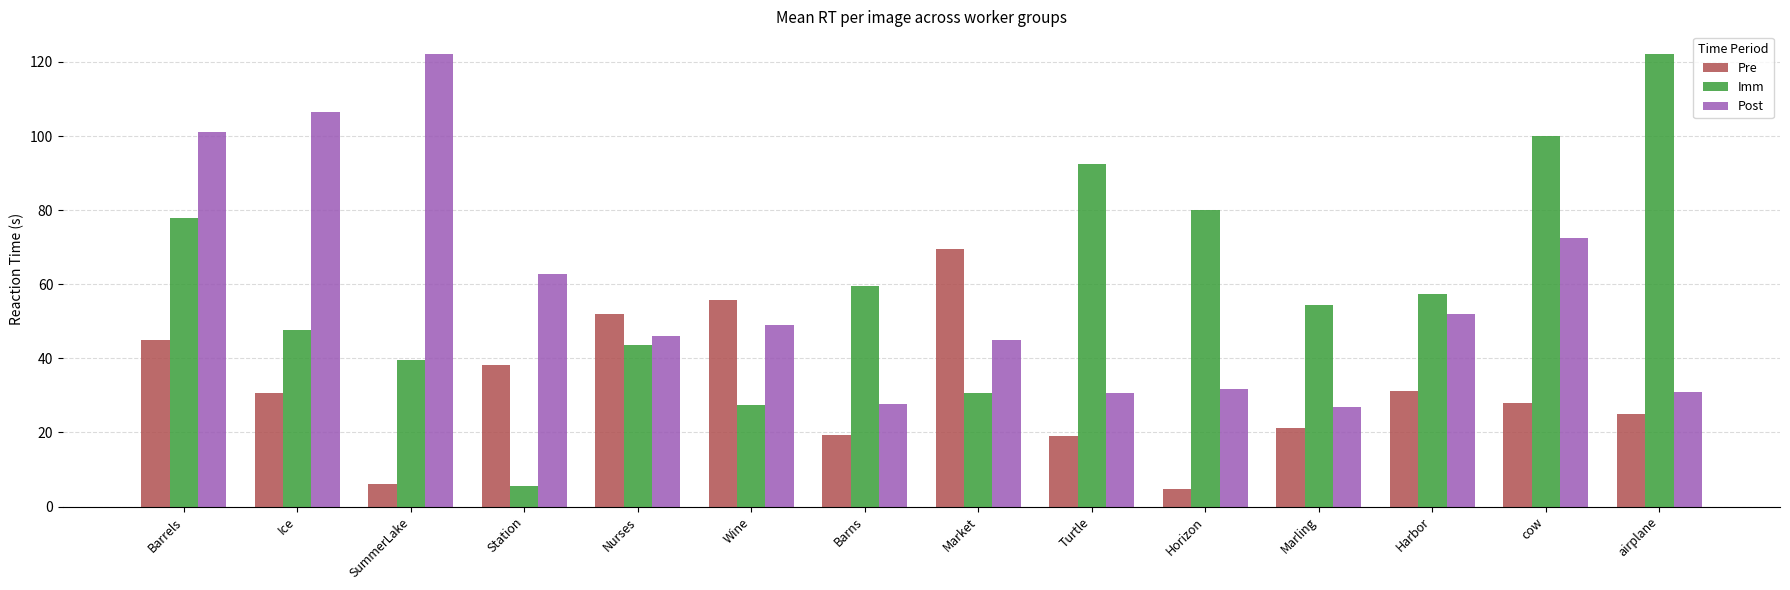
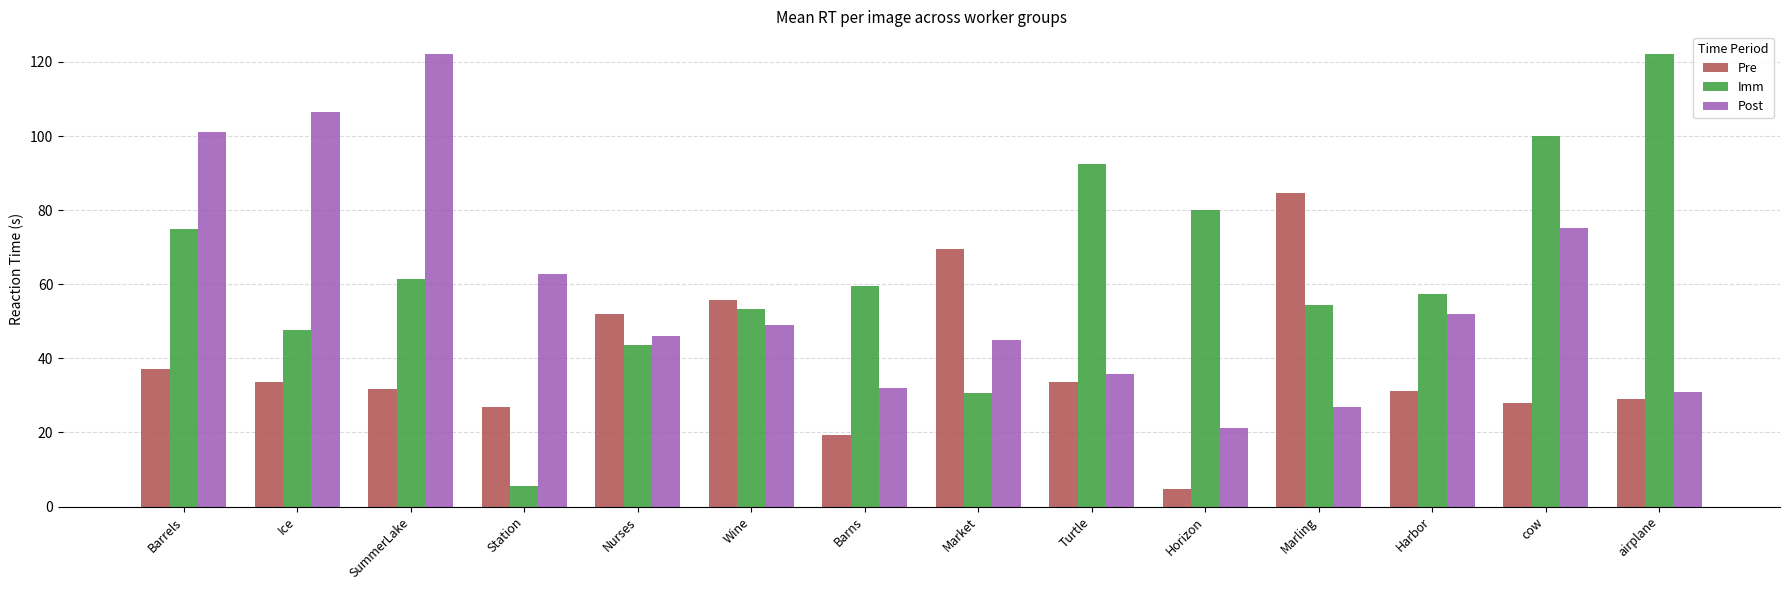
  {
    "Pre": {
-     "Barrels": 45,
-     "Ice": 31,
-     "SummerLake": 6,
-     "Station": 38,
+     "Barrels": 37,
+     "Ice": 34,
+     "SummerLake": 32,
+     "Station": 27,
      "Nurses": 52,
      "Wine": 56,
      "Barns": 19,
      "Market": 70,
-     "Turtle": 19,
+     "Turtle": 34,
      "Horizon": 5,
-     "Marling": 21,
+     "Marling": 85,
      "Harbor": 31,
      "cow": 28,
-     "airplane": 25
+     "airplane": 29
    },
    "Imm": {
-     "Barrels": 78,
+     "Barrels": 75,
      "Ice": 48,
-     "SummerLake": 40,
+     "SummerLake": 61,
      "Station": 6,
      "Nurses": 44,
-     "Wine": 27,
+     "Wine": 53,
      "Barns": 59,
      "Market": 31,
      "Turtle": 93,
      "Horizon": 80,
      "Marling": 54,
      "Harbor": 57,
      "cow": 100,
      "airplane": 122
    },
    "Post": {
      "Barrels": 101,
      "Ice": 106,
      "SummerLake": 122,
      "Station": 63,
      "Nurses": 46,
      "Wine": 49,
-     "Barns": 28,
+     "Barns": 32,
      "Market": 45,
-     "Turtle": 31,
-     "Horizon": 32,
+     "Turtle": 36,
+     "Horizon": 21,
      "Marling": 27,
      "Harbor": 52,
-     "cow": 72,
+     "cow": 75,
      "airplane": 31
    }
  }
